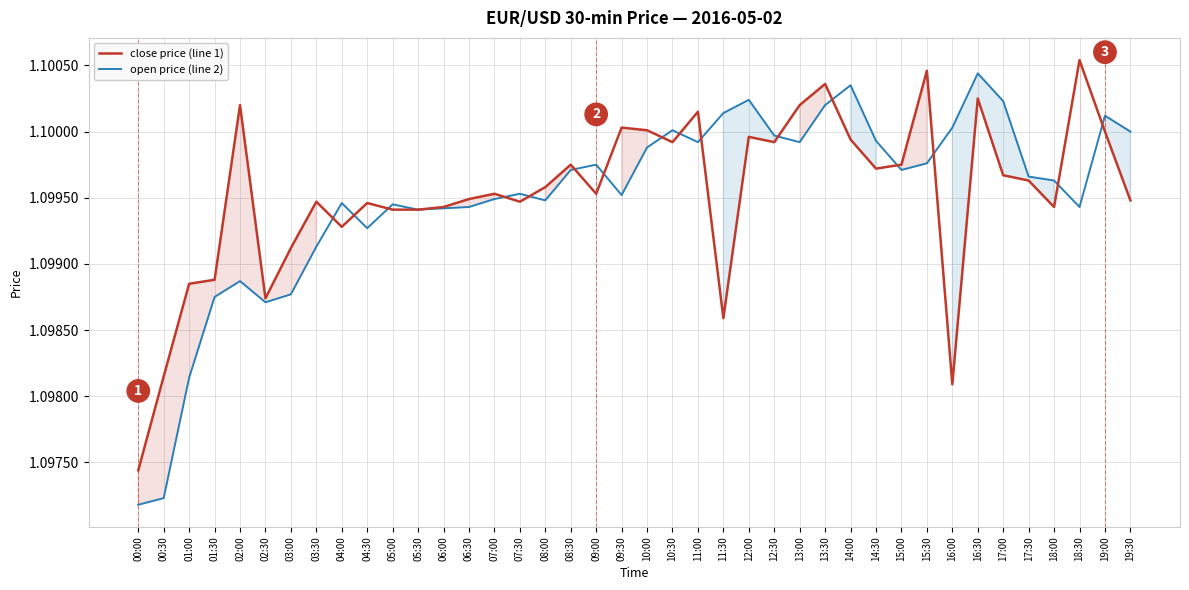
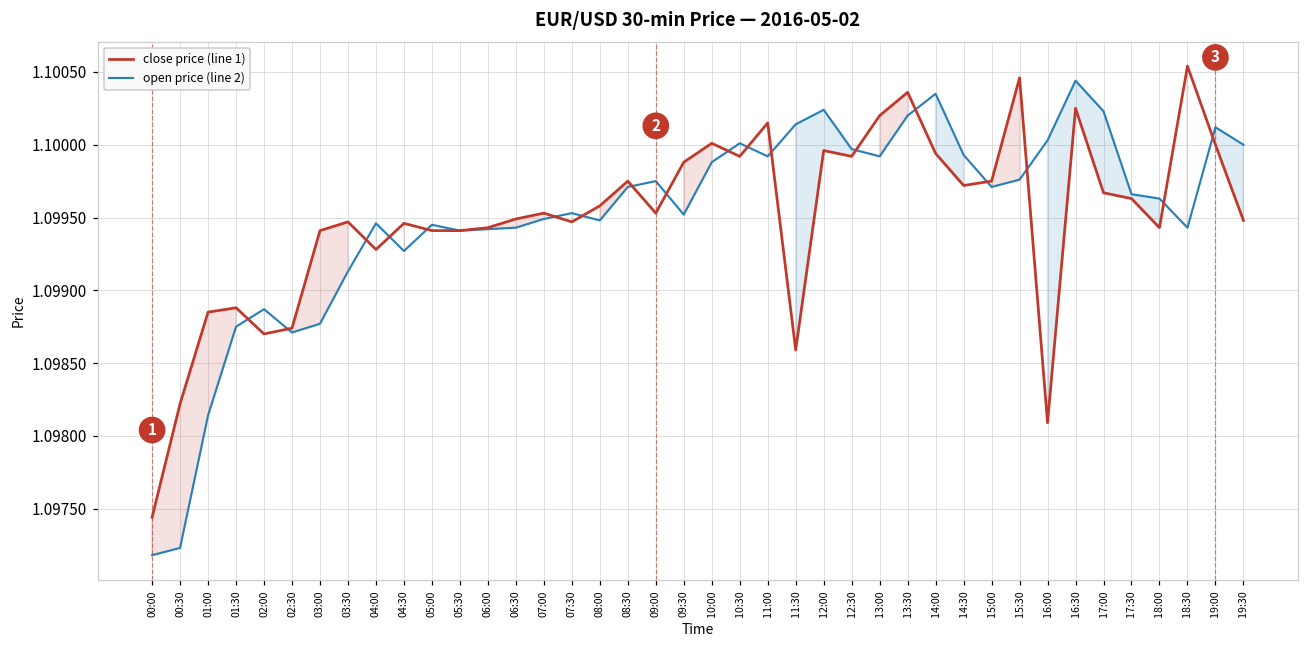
  {
    "close price (line 1)": {
      "00:00": 1.09744,
-     "00:30": 1.09815,
+     "00:30": 1.09822,
      "01:00": 1.09885,
      "01:30": 1.09888,
-     "02:00": 1.1002,
+     "02:00": 1.0987,
      "02:30": 1.09874,
-     "03:00": 1.09912,
+     "03:00": 1.09941,
      "03:30": 1.09947,
      "04:00": 1.09928,
      "04:30": 1.09946,
      "05:00": 1.09941,
      "06:30": 1.09949,
      "07:00": 1.09953,
      "07:30": 1.09947,
      "08:00": 1.09958,
      "08:30": 1.09975,
      "09:00": 1.09953,
-     "09:30": 1.10003,
+     "09:30": 1.09988,
      "10:00": 1.10001,
      "10:30": 1.09992,
      "11:00": 1.10015,
      "11:30": 1.09859,
      "12:00": 1.09996,
      "12:30": 1.09992,
      "13:00": 1.10020,
      "13:30": 1.10036,
      "14:00": 1.09994,
      "14:30": 1.09972,
      "15:00": 1.09975,
      "15:30": 1.10046,
      "16:00": 1.09809,
      "16:30": 1.10025,
      "17:00": 1.09967,
      "17:30": 1.09963,
      "18:00": 1.09943,
      "19:00": 1.10000,
      "19:30": 1.09948
    },
    "open price (line 2)": {
      "00:00": 1.09718,
      "00:30": 1.09723,
      "01:00": 1.09814,
      "01:30": 1.09875,
      "02:00": 1.09887,
      "02:30": 1.09871,
      "03:00": 1.09877,
      "03:30": 1.09913,
      "04:00": 1.09946,
      "04:30": 1.09927,
      "05:00": 1.09945,
      "06:30": 1.09943,
      "07:00": 1.09949,
      "07:30": 1.09953,
      "08:00": 1.09948,
      "08:30": 1.09971,
      "09:00": 1.09975,
      "09:30": 1.09952,
      "10:00": 1.09988,
      "10:30": 1.10001,
      "11:00": 1.09992,
      "11:30": 1.10014,
      "12:00": 1.10024,
      "12:30": 1.09997,
      "13:00": 1.09992,
      "13:30": 1.10020,
      "14:00": 1.10035,
      "14:30": 1.09993,
      "15:00": 1.09971,
      "15:30": 1.09976,
      "16:00": 1.10003,
      "16:30": 1.10044,
      "17:00": 1.10023,
      "17:30": 1.09966,
      "18:00": 1.09963,
      "18:30": 1.09943,
      "19:00": 1.10012,
      "19:30": 1.10000
    }
  }
